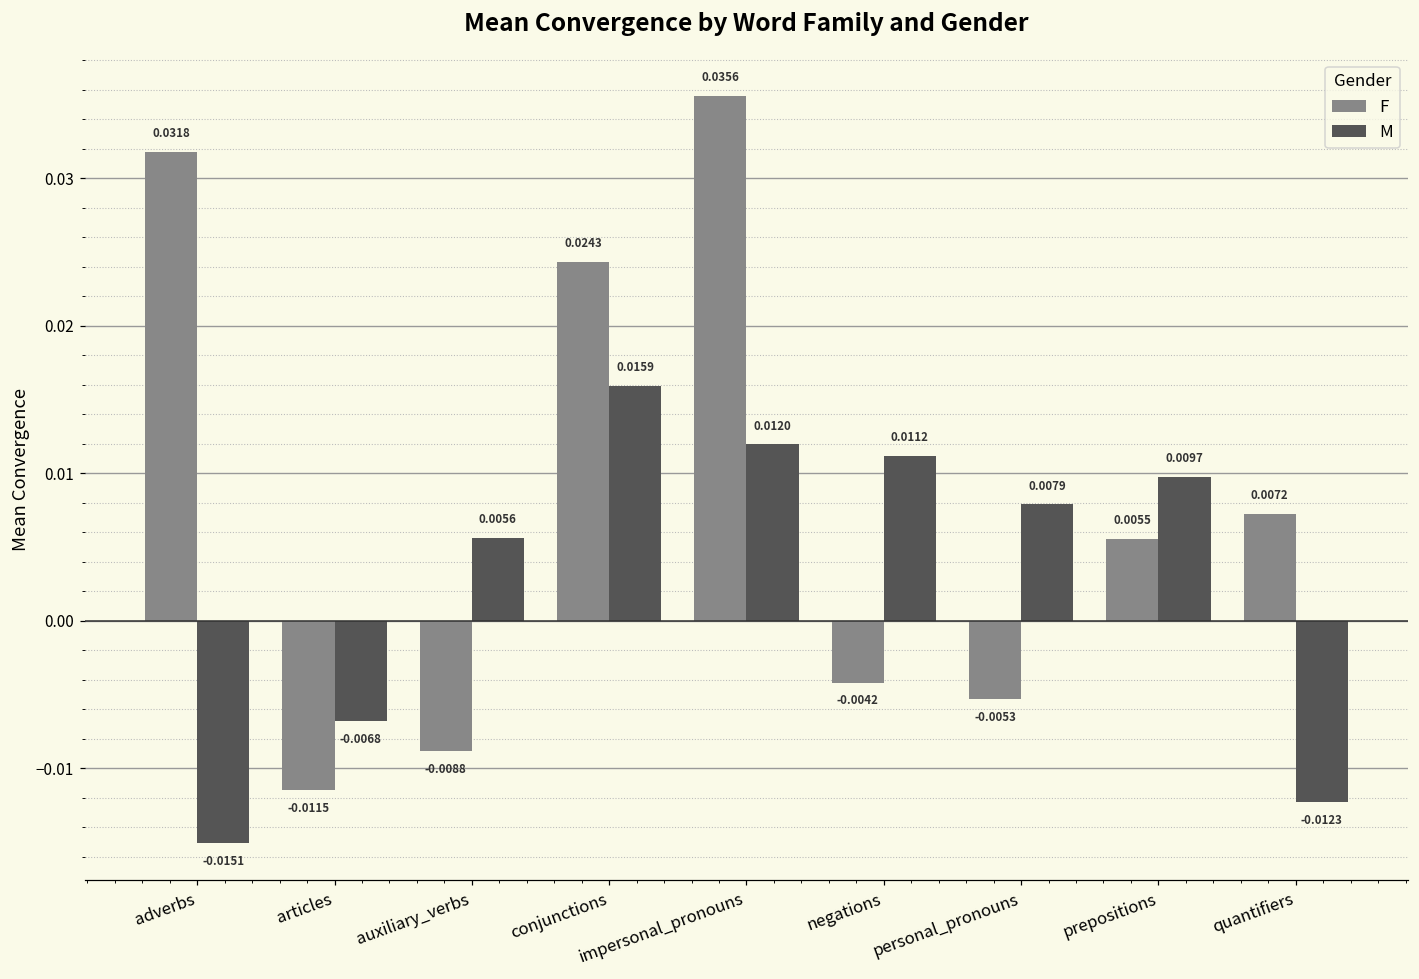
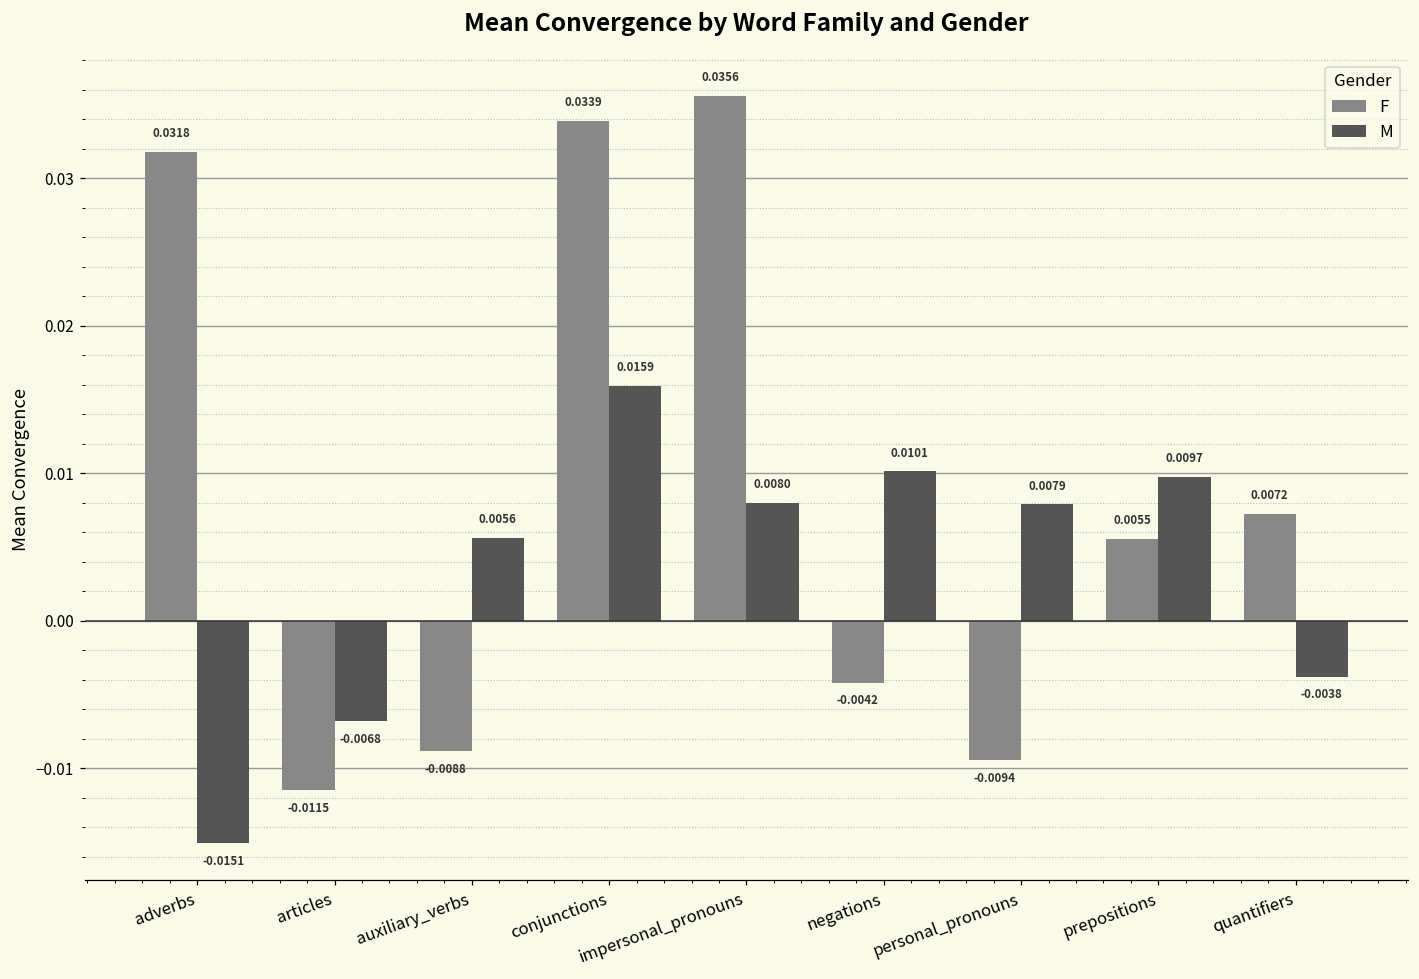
  {
    "F": {
      "adverbs": 0.0318,
      "articles": -0.0115,
      "auxiliary_verbs": -0.0088,
-     "conjunctions": 0.0243,
+     "conjunctions": 0.0339,
      "impersonal_pronouns": 0.0356,
      "negations": -0.0042,
-     "personal_pronouns": -0.0053,
+     "personal_pronouns": -0.0094,
      "prepositions": 0.0055,
      "quantifiers": 0.0072
    },
    "M": {
      "adverbs": -0.0151,
      "articles": -0.0068,
      "auxiliary_verbs": 0.0056,
      "conjunctions": 0.0159,
-     "impersonal_pronouns": 0.0120,
-     "negations": 0.0112,
+     "impersonal_pronouns": 0.0080,
+     "negations": 0.0101,
      "personal_pronouns": 0.0079,
      "prepositions": 0.0097,
-     "quantifiers": -0.0123
+     "quantifiers": -0.0038
    }
  }
